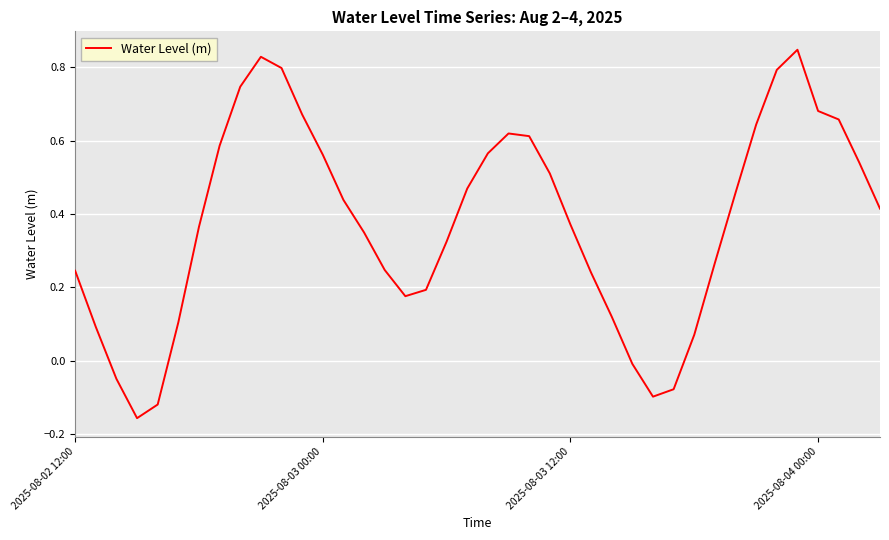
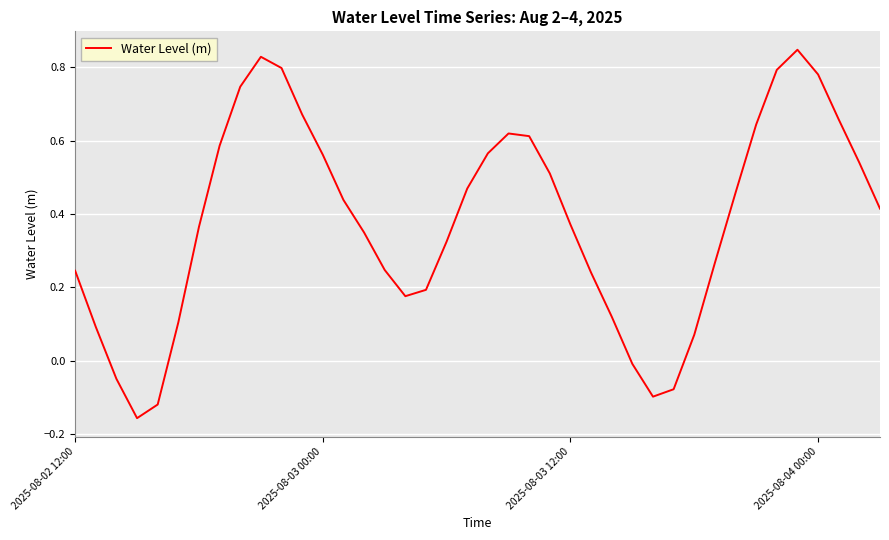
  {
    "2025-08-02 12:00": 0.25,
    "2025-08-03 00:00": 0.56,
    "2025-08-03 12:00": 0.37,
-   "2025-08-04 00:00": 0.68
+   "2025-08-04 00:00": 0.78
  }
